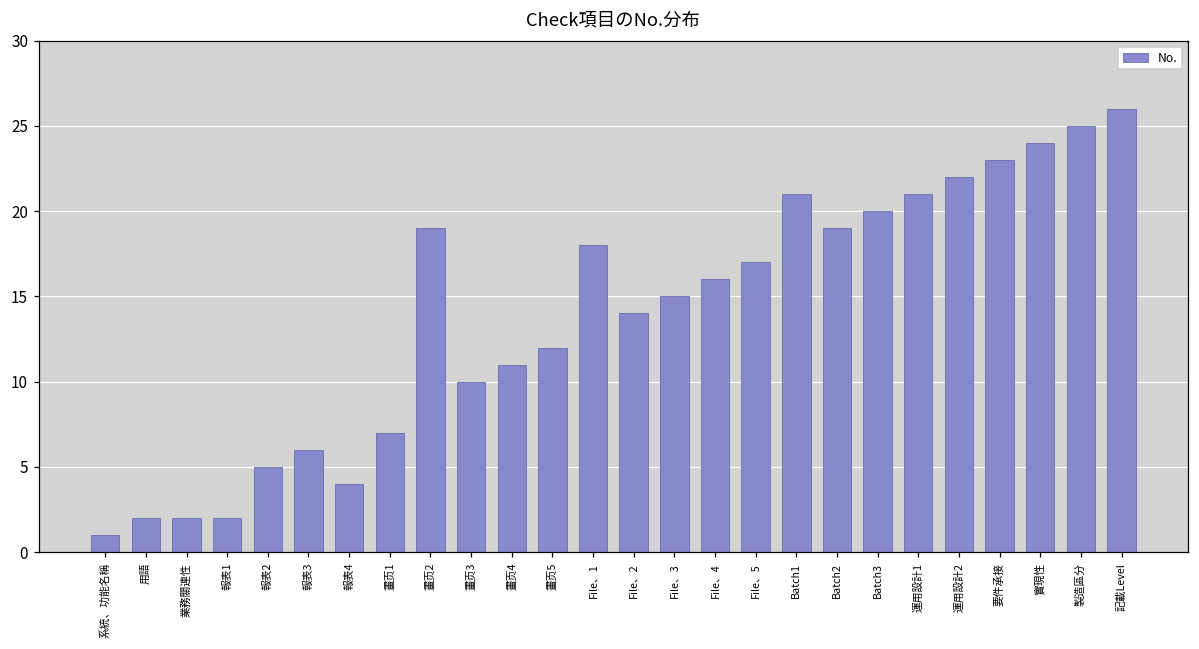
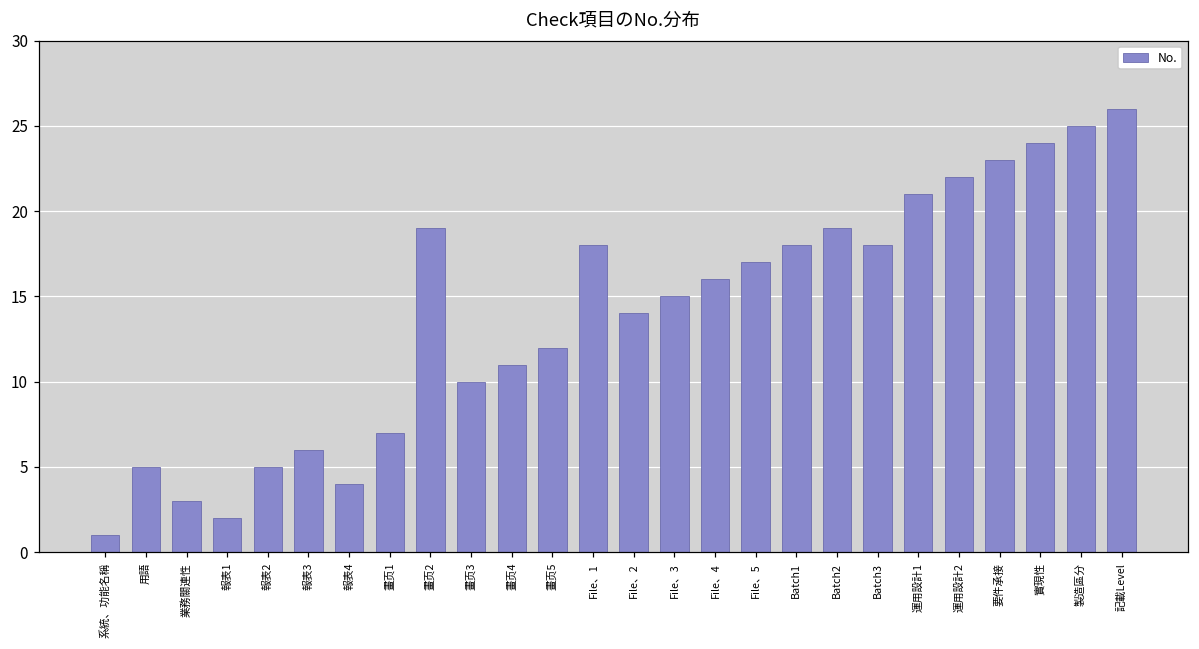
  {
    "系統、功能名稱": 1,
-   "用語": 2,
-   "業務關連性": 2,
+   "用語": 5,
+   "業務關連性": 3,
    "報表1": 2,
    "報表2": 5,
    "報表3": 6,
    "報表4": 4,
    "畫页1": 7,
    "畫页2": 19,
    "畫页3": 10,
    "畫页4": 11,
    "畫页5": 12,
    "File、1": 18,
    "File、2": 14,
    "File、3": 15,
    "File、4": 16,
    "File、5": 17,
-   "Batch1": 21,
+   "Batch1": 18,
    "Batch2": 19,
-   "Batch3": 20,
+   "Batch3": 18,
    "運用設計1": 21,
    "運用設計2": 22,
    "要件承接": 23,
    "實現性": 24,
    "製造區分": 25,
    "記載Level": 26
  }
